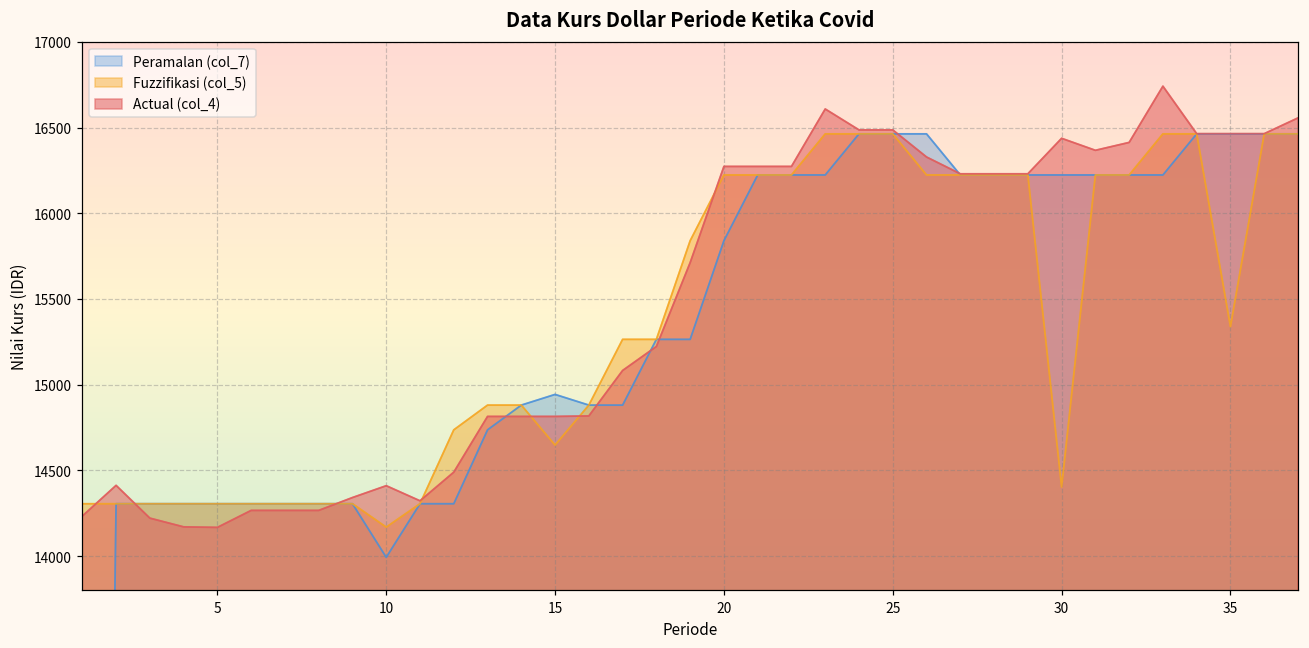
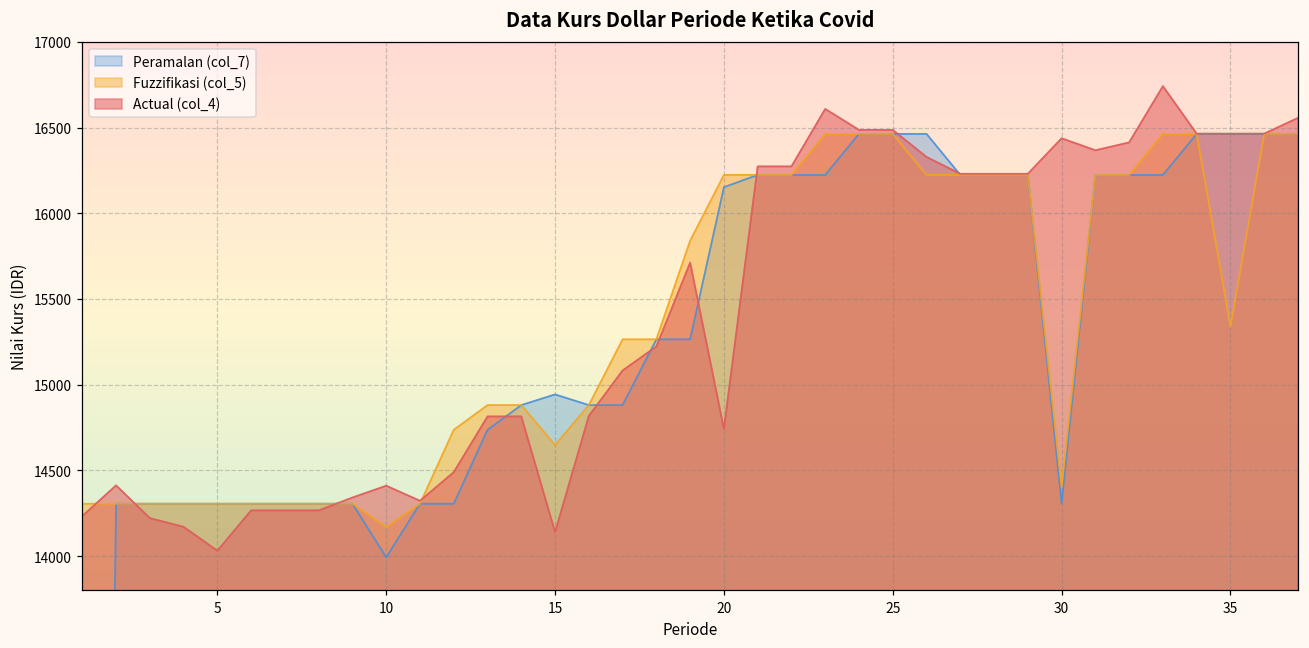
  {
    "Peramalan (col_7)": {
      "10": 13990,
      "15": 14940,
-     "20": 15840,
-     "30": 16220
+     "20": 16150,
+     "30": 14310
    },
    "Fuzzifikasi (col_5)": {
      "10": 14170,
      "15": 14650,
      "20": 16220,
      "30": 14400,
      "35": 15340
    },
    "Actual (col_4)": {
-     "5": 14170,
+     "5": 14030,
      "10": 14410,
-     "15": 14820,
-     "20": 16270,
+     "15": 14140,
+     "20": 14740,
      "25": 16490,
      "30": 16440
    }
  }
